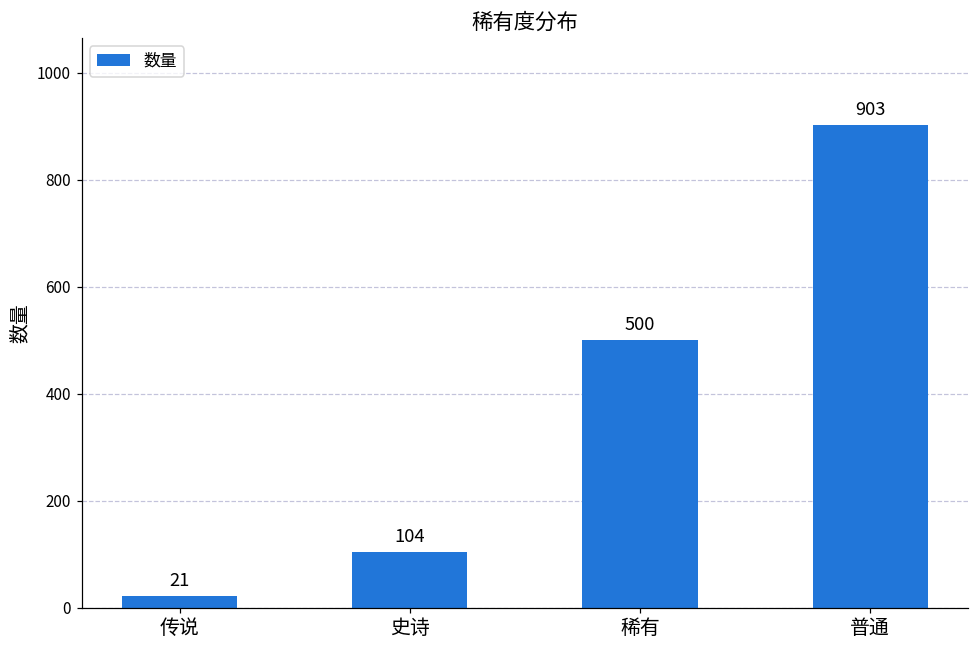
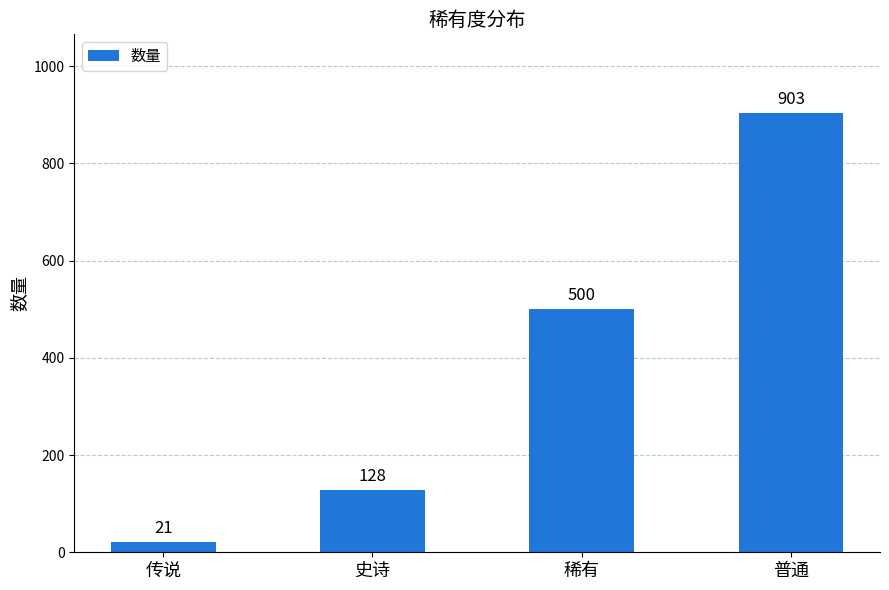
  {
    "传说": 21,
-   "史诗": 104,
+   "史诗": 128,
    "稀有": 500,
    "普通": 903
  }
